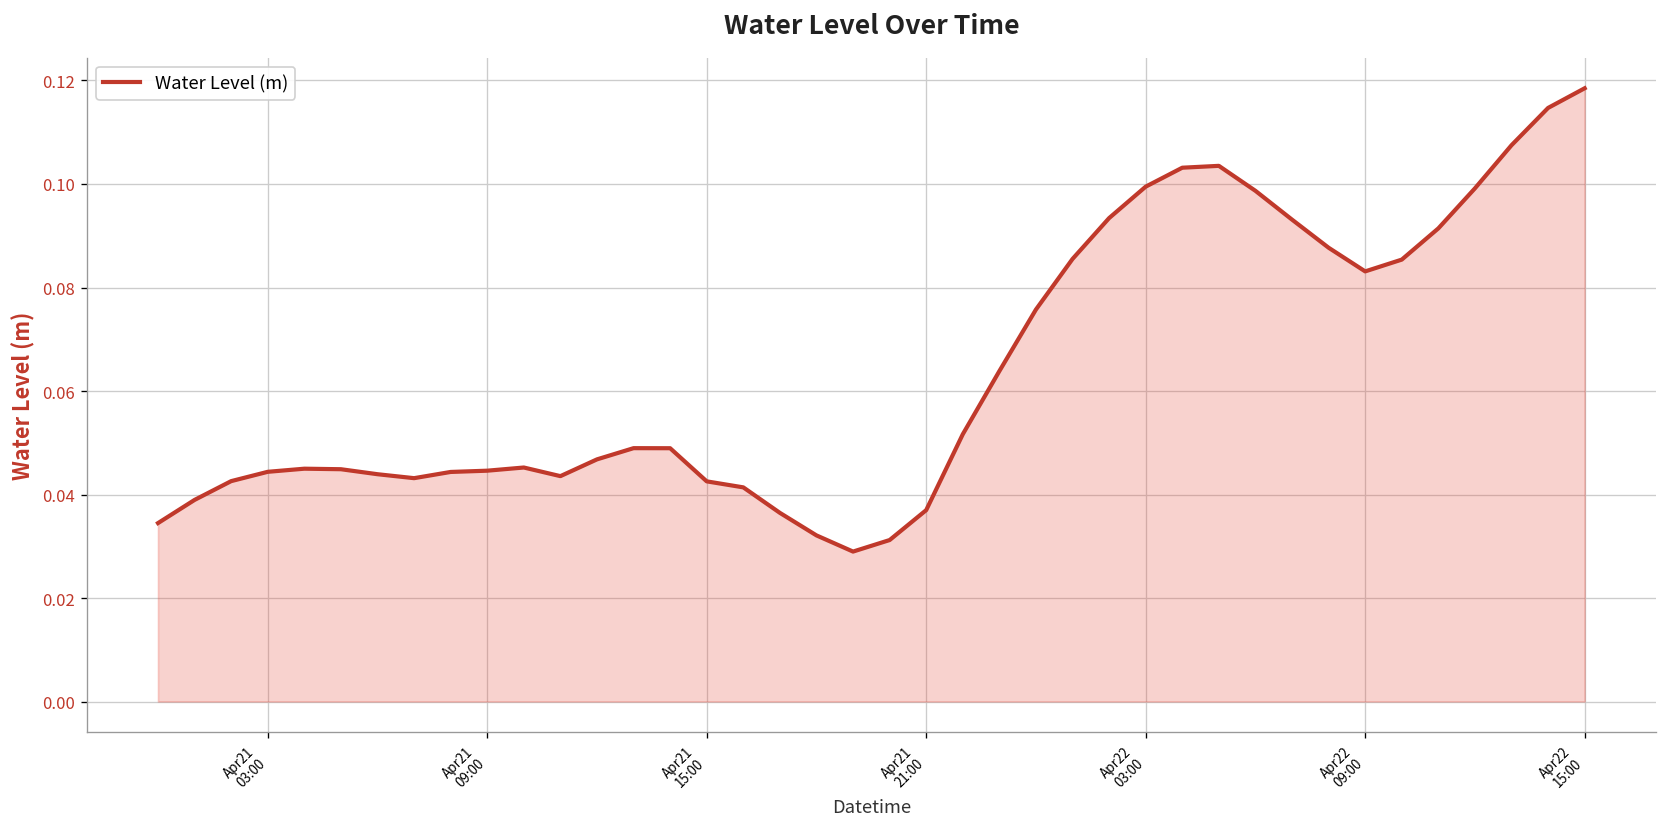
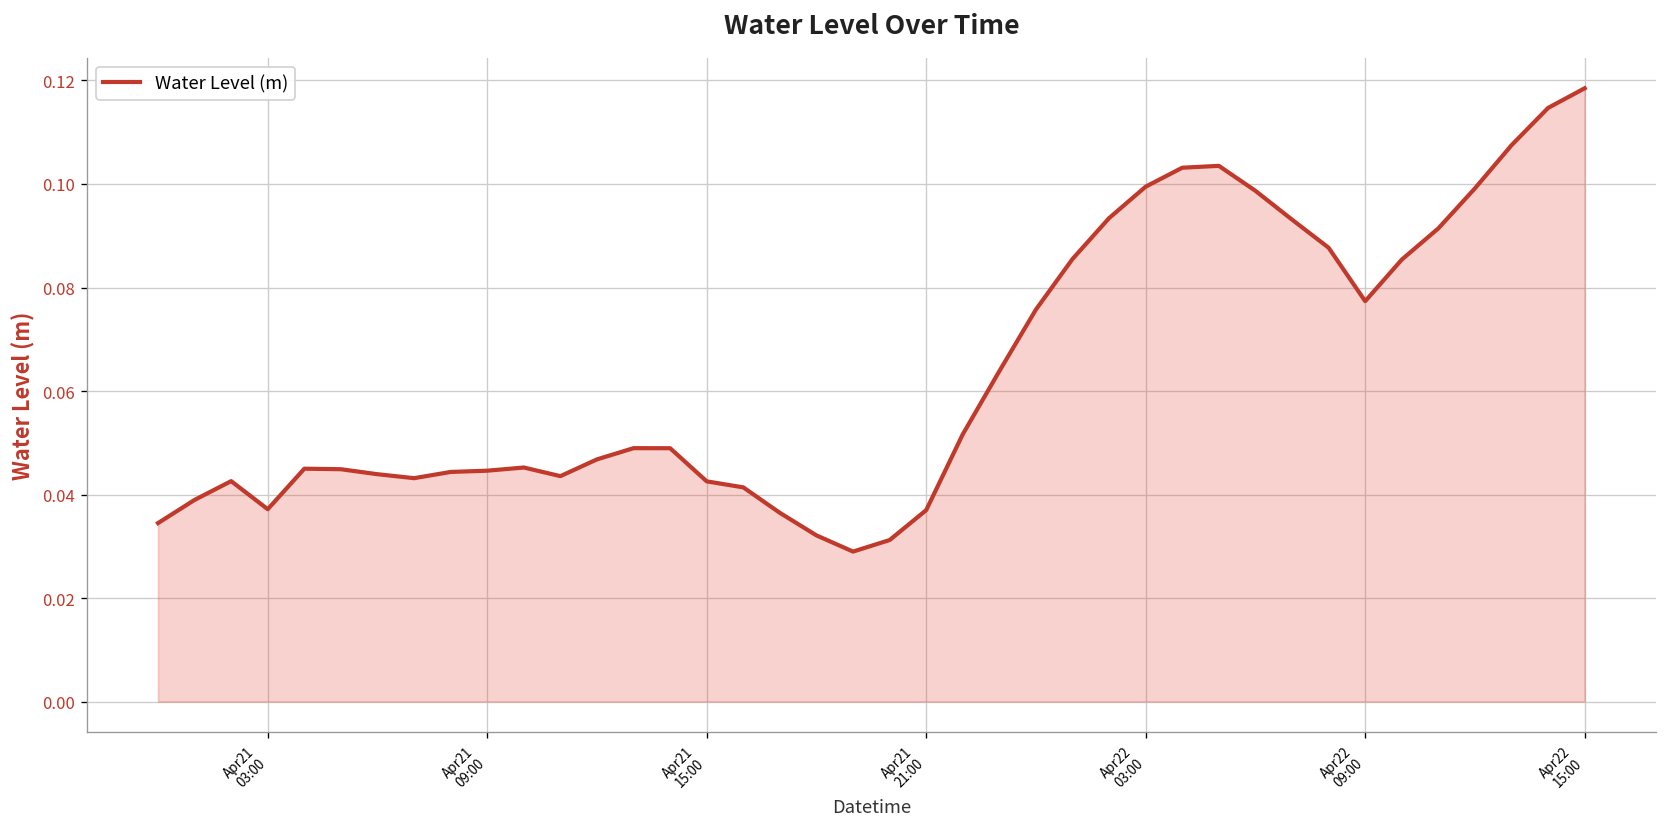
  {
-   "Apr21 03:00": 0.044,
+   "Apr21 03:00": 0.037,
    "Apr21 09:00": 0.045,
    "Apr21 15:00": 0.043,
    "Apr21 21:00": 0.037,
    "Apr22 03:00": 0.099,
-   "Apr22 09:00": 0.083,
+   "Apr22 09:00": 0.077,
    "Apr22 15:00": 0.118
  }
